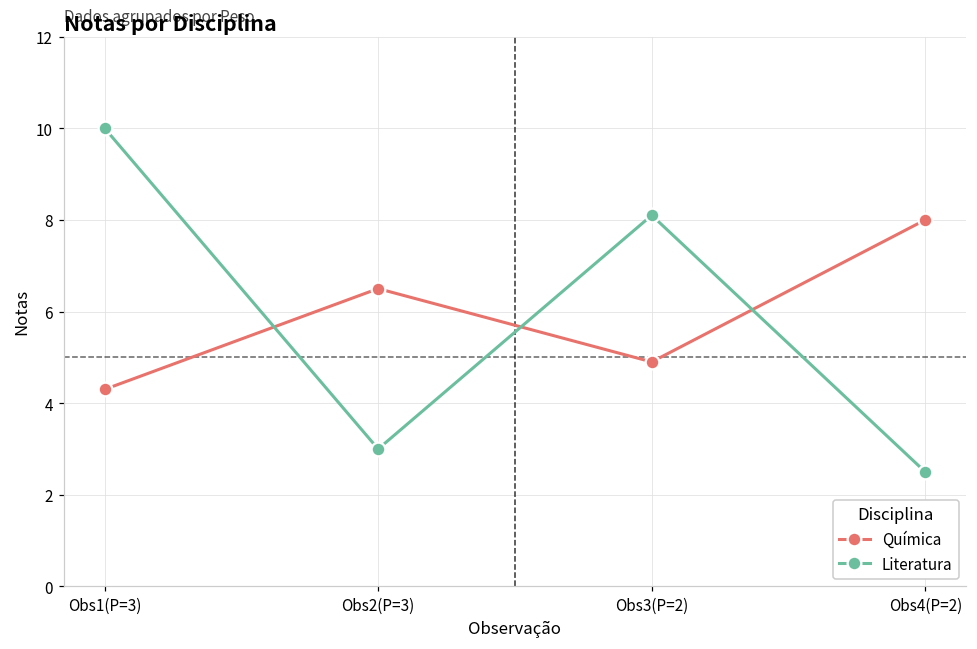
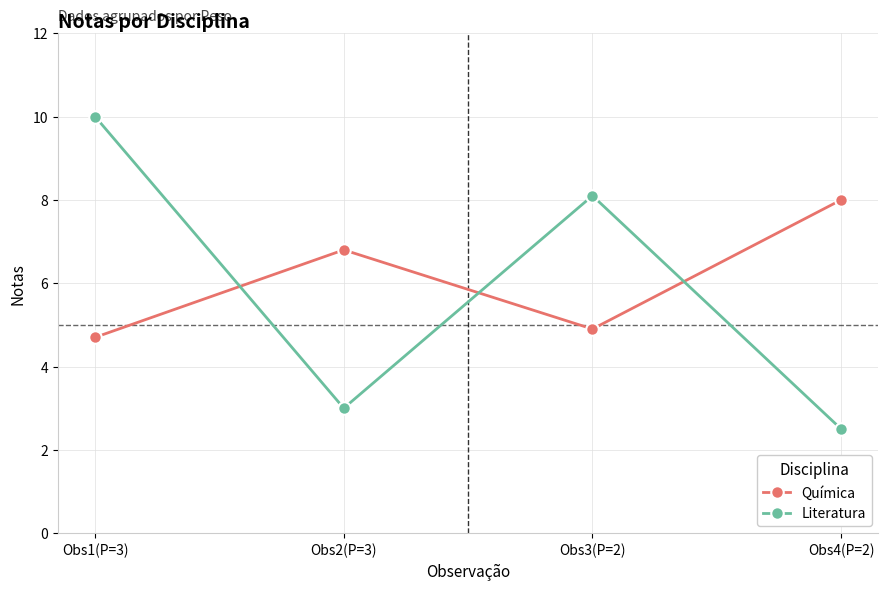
  {
    "Química": {
-     "Obs1(P=3)": 4.3,
-     "Obs2(P=3)": 6.5,
+     "Obs1(P=3)": 4.7,
+     "Obs2(P=3)": 6.8,
      "Obs3(P=2)": 4.9,
      "Obs4(P=2)": 8.0
    },
    "Literatura": {
      "Obs1(P=3)": 10.0,
      "Obs2(P=3)": 3.0,
      "Obs3(P=2)": 8.1,
      "Obs4(P=2)": 2.5
    }
  }
